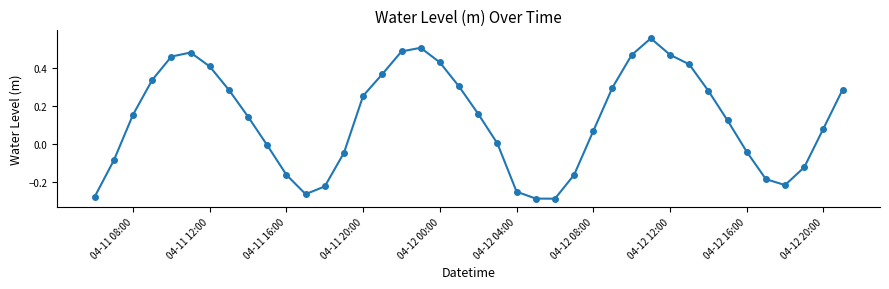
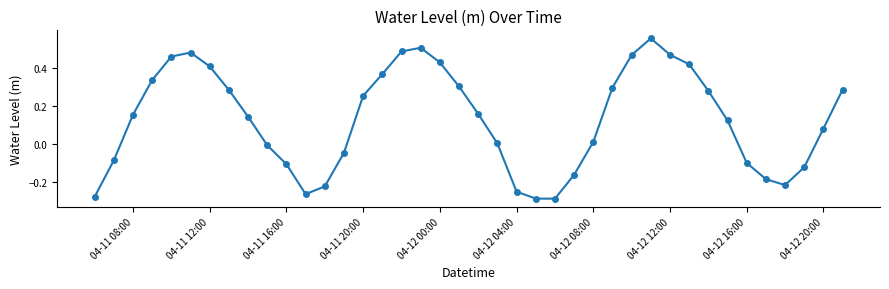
  {
    "04-11 08:00": 0.15,
    "04-11 12:00": 0.41,
-   "04-11 16:00": -0.16,
+   "04-11 16:00": -0.11,
    "04-11 20:00": 0.25,
    "04-12 00:00": 0.43,
    "04-12 04:00": -0.25,
-   "04-12 08:00": 0.07,
+   "04-12 08:00": 0.01,
    "04-12 12:00": 0.47,
-   "04-12 16:00": -0.04,
+   "04-12 16:00": -0.10,
    "04-12 20:00": 0.08
  }
